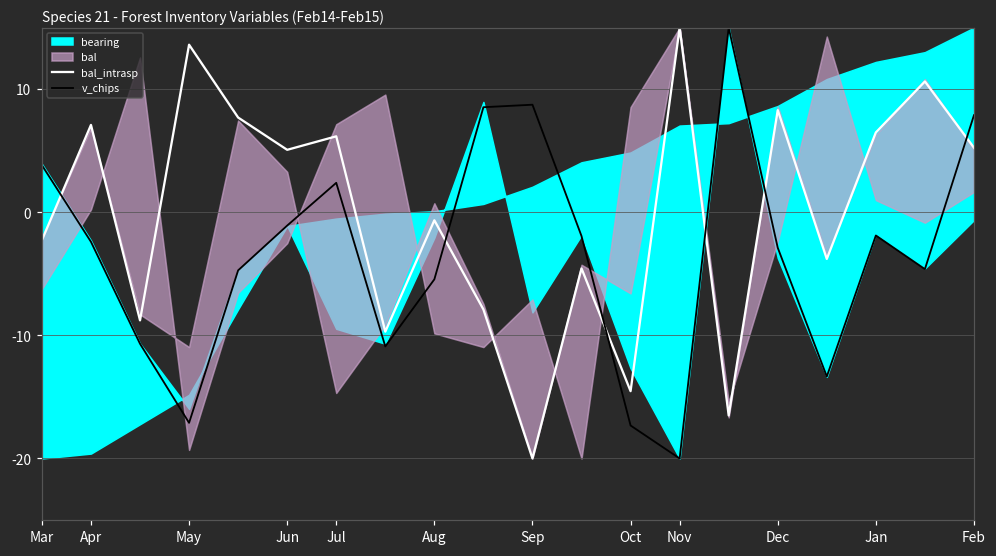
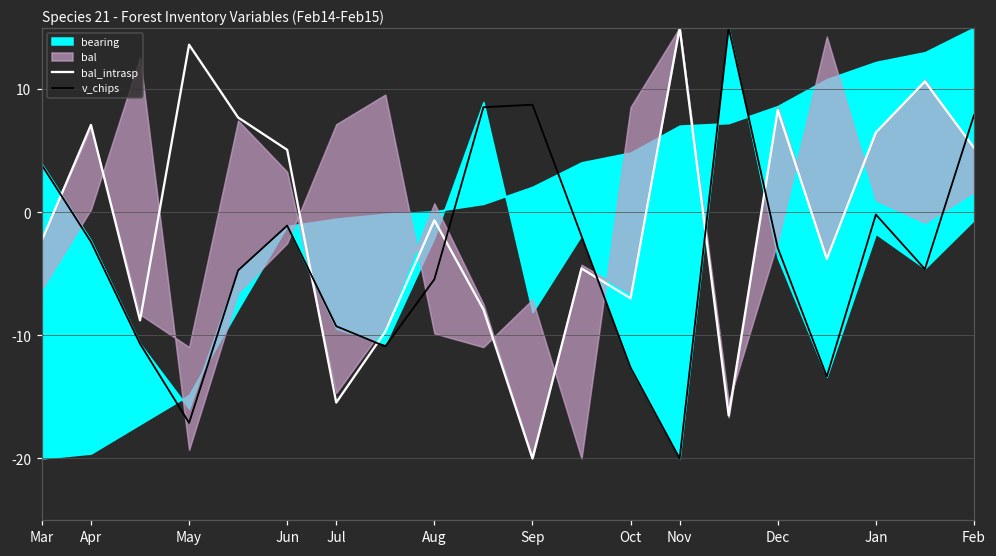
  {
    "bal_intrasp": {
      "May": 13.6,
      "Jun": 5.1,
-     "Jul": 6.2,
+     "Jul": -15.5,
      "Aug": -0.6,
      "Sep": -20.0,
-     "Oct": -14.5,
+     "Oct": -7.0,
      "Dec": 8.3
    },
    "v_chips": {
      "May": -17.1,
-     "Jul": 2.4,
+     "Jul": -9.3,
      "Aug": -5.4,
      "Sep": 8.7,
-     "Oct": -17.3,
+     "Oct": -12.6,
      "Nov": -20.0,
      "Dec": -2.9,
-     "Jan": -1.9,
+     "Jan": -0.2,
      "Feb": 7.9
    }
  }
